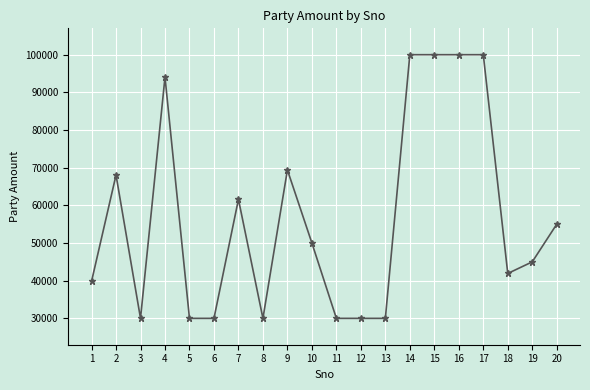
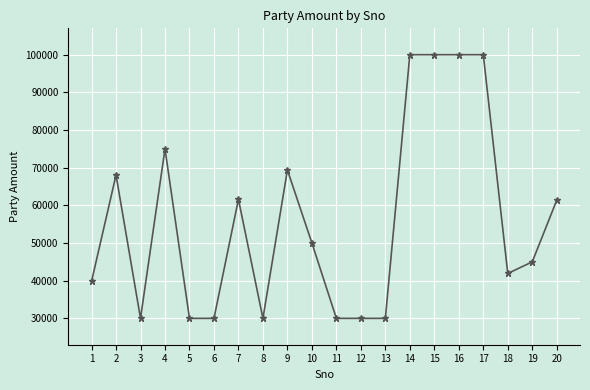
  {
    "1": 40000,
    "2": 68000,
    "3": 30000,
-   "4": 94000,
+   "4": 75000,
    "5": 30000,
    "6": 30000,
    "7": 62000,
    "8": 30000,
    "9": 69000,
    "10": 50000,
    "11": 30000,
    "12": 30000,
    "13": 30000,
    "14": 100000,
    "15": 100000,
    "16": 100000,
    "17": 100000,
    "18": 42000,
    "19": 45000,
-   "20": 55000
+   "20": 61000
  }
